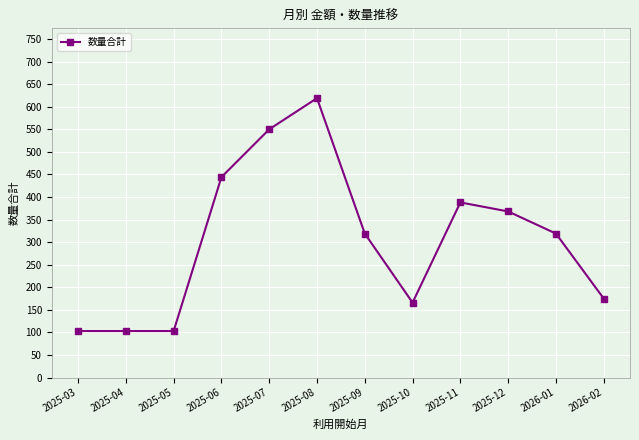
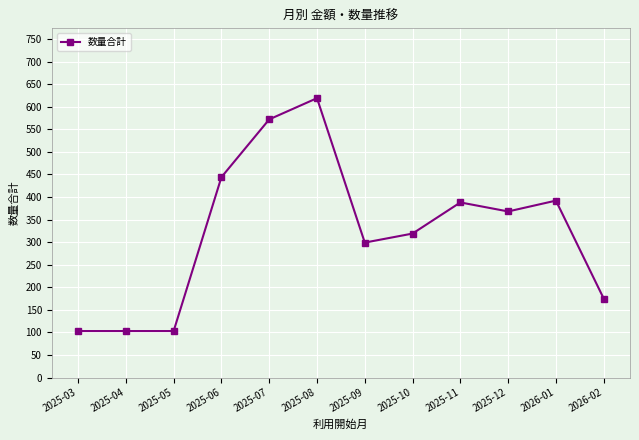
  {
    "2025-03": 100,
    "2025-04": 100,
    "2025-05": 100,
    "2025-06": 440,
-   "2025-07": 550,
+   "2025-07": 570,
    "2025-08": 620,
-   "2025-09": 320,
-   "2025-10": 170,
+   "2025-09": 300,
+   "2025-10": 320,
    "2025-11": 390,
    "2025-12": 370,
-   "2026-01": 320,
+   "2026-01": 390,
    "2026-02": 180
  }
